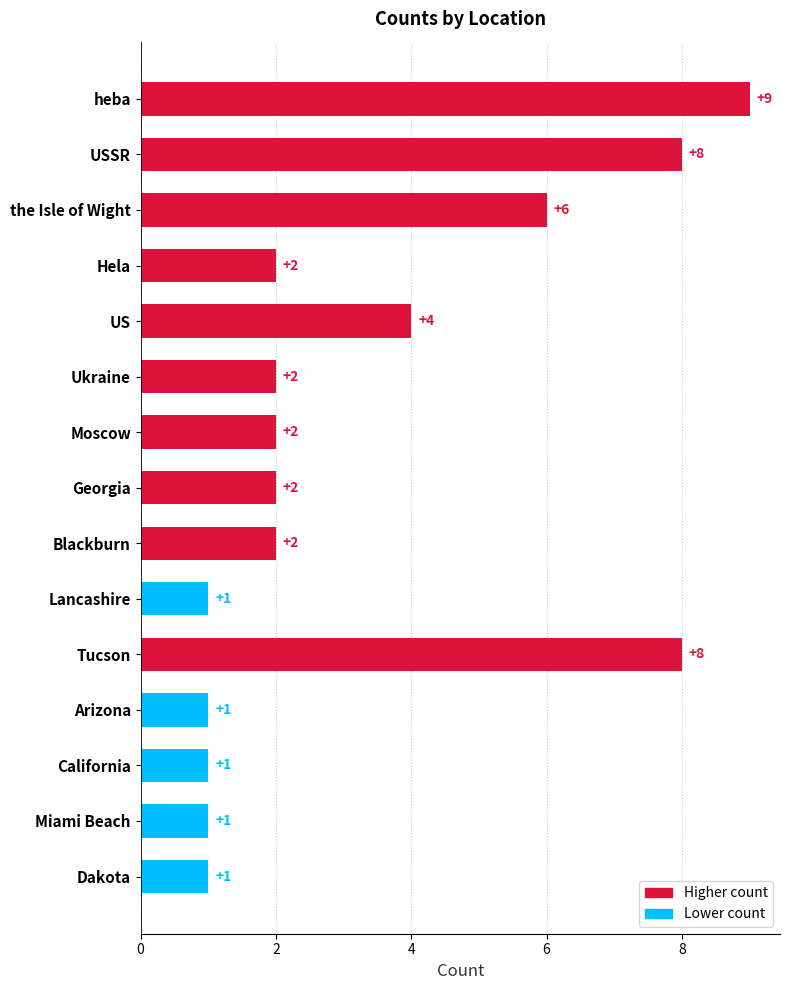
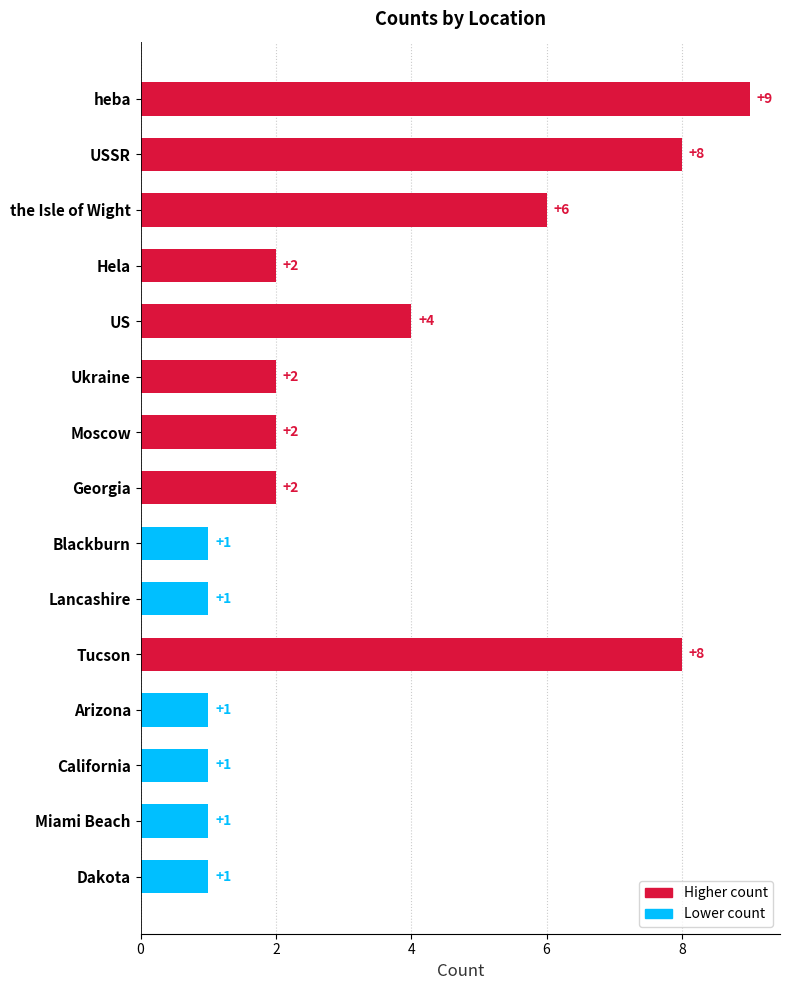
  {
    "heba": "+9",
    "USSR": "+8",
    "the Isle of Wight": "+6",
    "Hela": "+2",
    "US": "+4",
    "Ukraine": "+2",
    "Moscow": "+2",
    "Georgia": "+2",
-   "Blackburn": "+2",
+   "Blackburn": "+1",
    "Lancashire": "+1",
    "Tucson": "+8",
    "Arizona": "+1",
    "California": "+1",
    "Miami Beach": "+1",
    "Dakota": "+1"
  }
